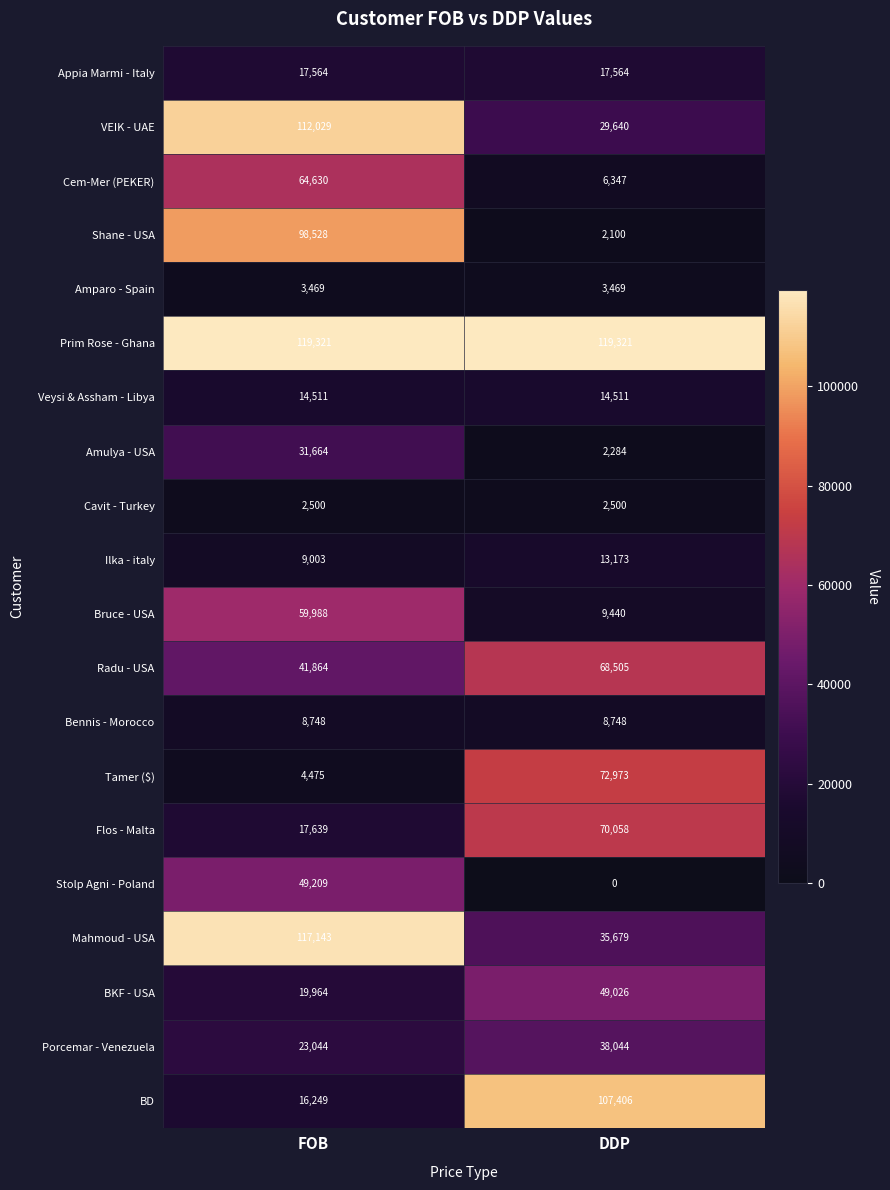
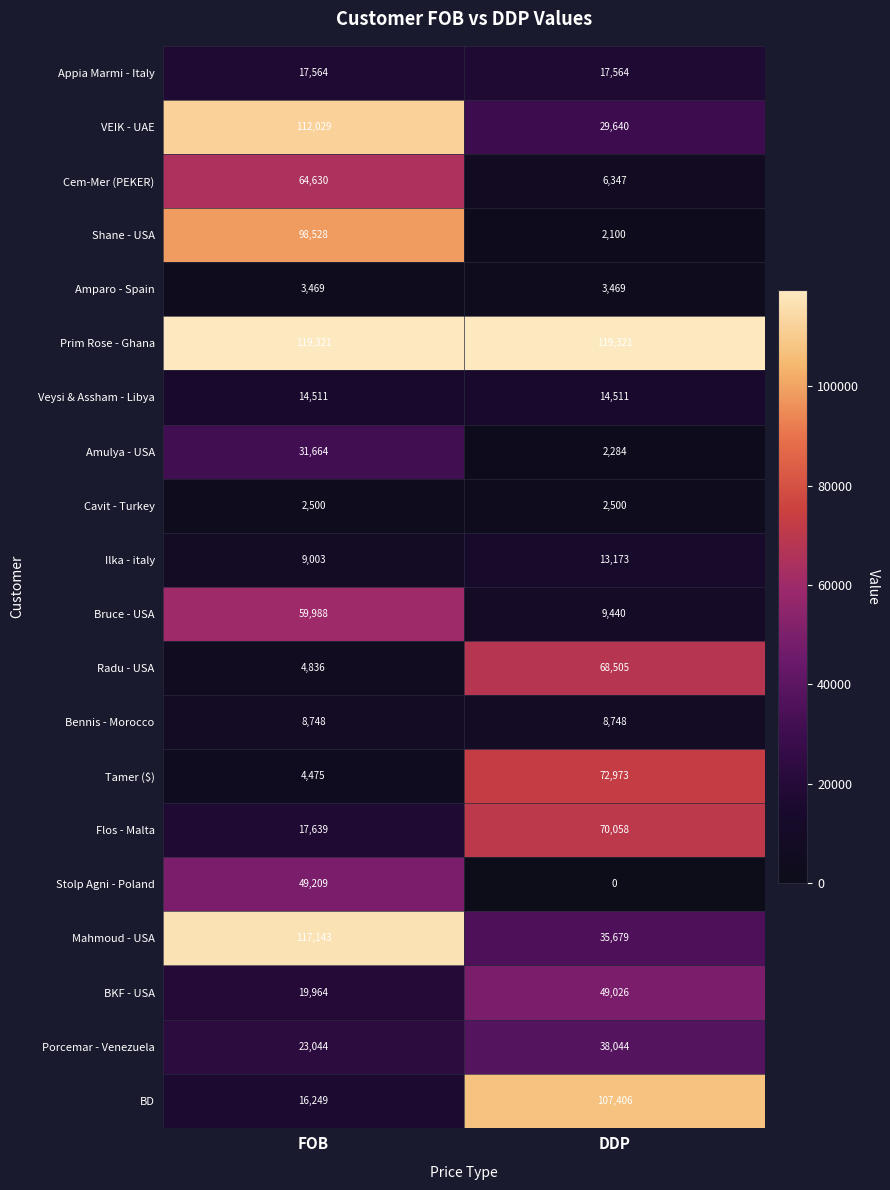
  {
    "Appia Marmi - Italy": {
      "FOB": "17,564",
      "DDP": "17,564"
    },
    "VEIK - UAE": {
      "FOB": "112,029",
      "DDP": "29,640"
    },
    "Cem-Mer (PEKER)": {
      "FOB": "64,630",
      "DDP": "6,347"
    },
    "Shane - USA": {
      "FOB": "98,528",
      "DDP": "2,100"
    },
    "Amparo - Spain": {
      "FOB": "3,469",
      "DDP": "3,469"
    },
    "Prim Rose - Ghana": {
      "FOB": "119,321",
      "DDP": "119,321"
    },
    "Veysi & Assham - Libya": {
      "FOB": "14,511",
      "DDP": "14,511"
    },
    "Amulya - USA": {
      "FOB": "31,664",
      "DDP": "2,284"
    },
    "Cavit - Turkey": {
      "FOB": "2,500",
      "DDP": "2,500"
    },
    "Ilka - italy": {
      "FOB": "9,003",
      "DDP": "13,173"
    },
    "Bruce - USA": {
      "FOB": "59,988",
      "DDP": "9,440"
    },
    "Radu - USA": {
-     "FOB": "41,864",
+     "FOB": "4,836",
      "DDP": "68,505"
    },
    "Bennis - Morocco": {
      "FOB": "8,748",
      "DDP": "8,748"
    },
    "Tamer ($)": {
      "FOB": "4,475",
      "DDP": "72,973"
    },
    "Flos - Malta": {
      "FOB": "17,639",
      "DDP": "70,058"
    },
    "Stolp Agni - Poland": {
      "FOB": "49,209",
      "DDP": "0"
    },
    "Mahmoud - USA": {
      "FOB": "117,143",
      "DDP": "35,679"
    },
    "BKF - USA": {
      "FOB": "19,964",
      "DDP": "49,026"
    },
    "Porcemar - Venezuela": {
      "FOB": "23,044",
      "DDP": "38,044"
    },
    "BD": {
      "FOB": "16,249",
      "DDP": "107,406"
    }
  }
